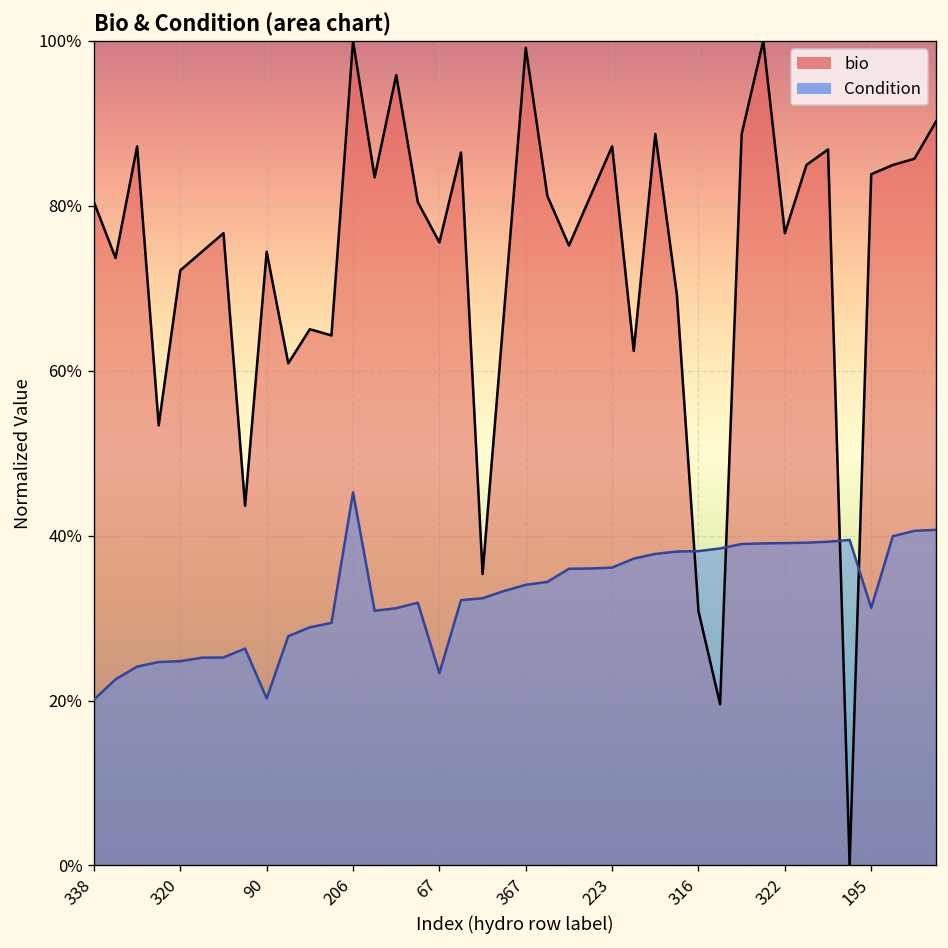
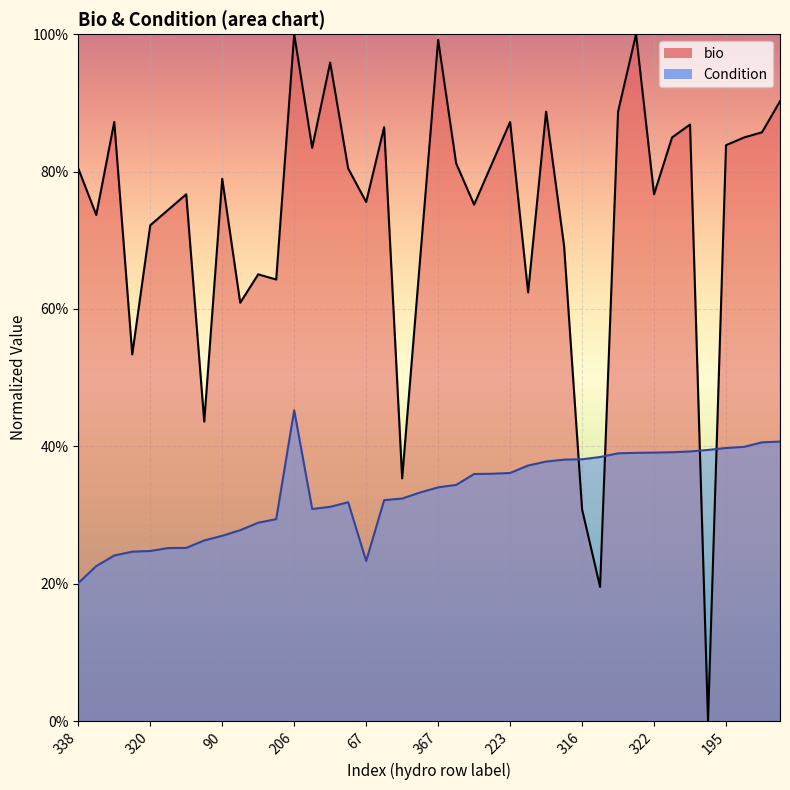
  {
    "bio": {
      "338": "80%",
      "320": "72%",
-     "90": "74%",
+     "90": "79%",
      "206": "100%",
      "67": "76%",
      "367": "99%",
      "223": "87%",
      "316": "31%",
      "322": "77%",
      "195": "84%"
    },
    "Condition": {
      "338": "20%",
      "320": "25%",
-     "90": "20%",
+     "90": "27%",
      "206": "45%",
      "67": "23%",
      "367": "34%",
      "223": "36%",
      "316": "38%",
      "322": "39%",
-     "195": "31%"
+     "195": "40%"
    }
  }
